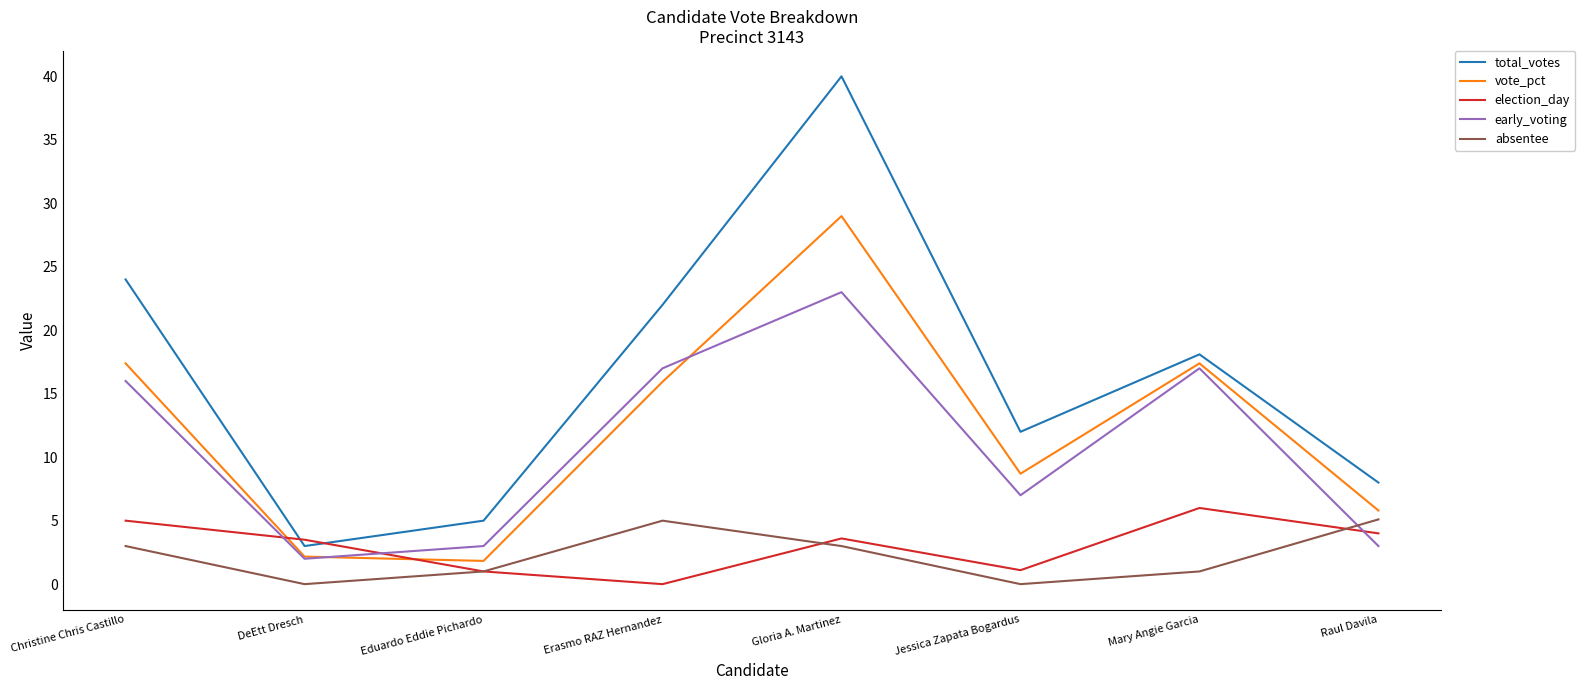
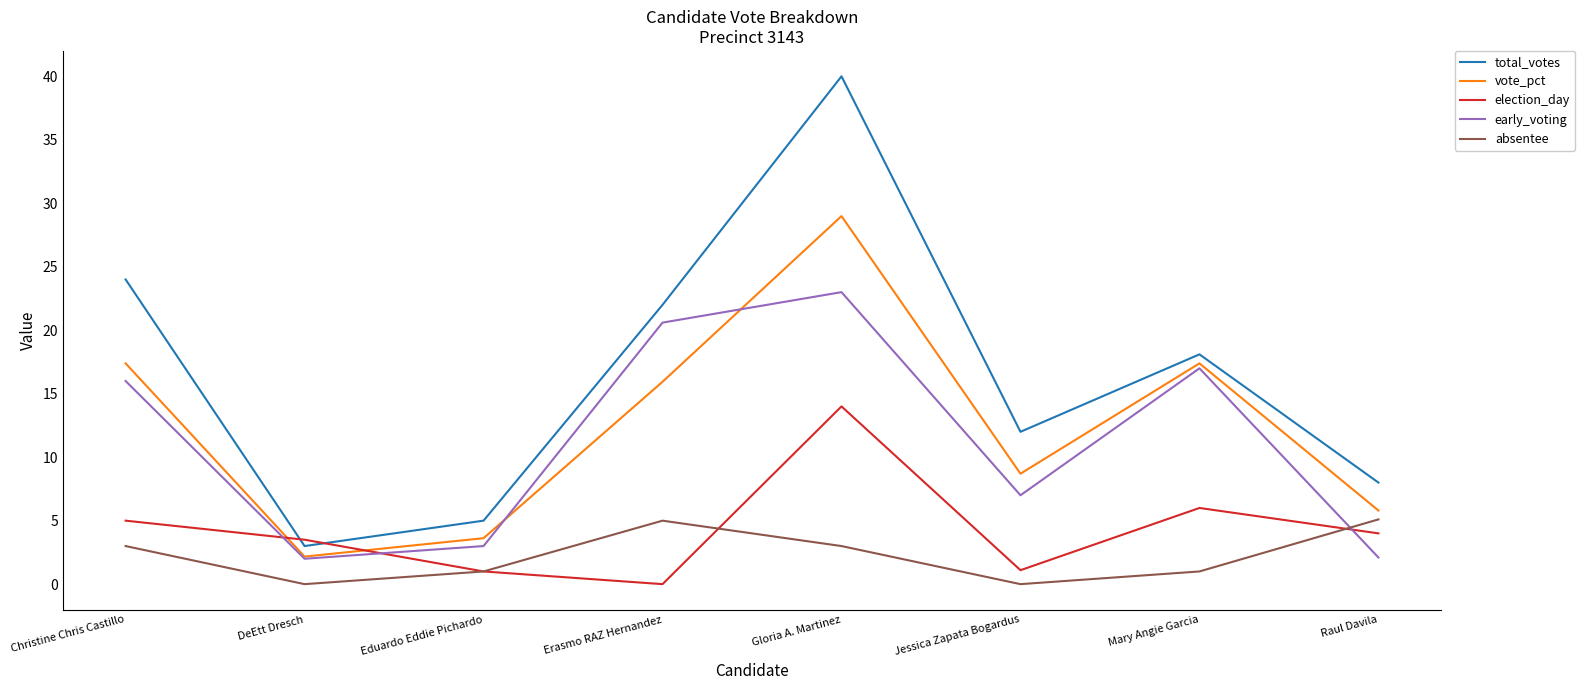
  {
    "total_votes": {
      "Christine Chris Castillo": 24.0,
      "DeEtt Dresch": 3.0,
      "Eduardo Eddie Pichardo": 5.0,
      "Erasmo RAZ Hernandez": 22.0,
      "Gloria A. Martinez": 40.0,
      "Jessica Zapata Bogardus": 12.0,
      "Mary Angie Garcia": 18.1,
      "Raul Davila": 8.0
    },
    "vote_pct": {
      "Christine Chris Castillo": 17.4,
-     "Eduardo Eddie Pichardo": 1.8,
+     "Eduardo Eddie Pichardo": 3.6,
      "Erasmo RAZ Hernandez": 15.9,
      "Gloria A. Martinez": 29.0,
      "Jessica Zapata Bogardus": 8.7,
      "Mary Angie Garcia": 17.4,
      "Raul Davila": 5.8
    },
    "election_day": {
      "Christine Chris Castillo": 5.0,
      "DeEtt Dresch": 3.5,
      "Erasmo RAZ Hernandez": 0.0,
-     "Gloria A. Martinez": 3.6,
+     "Gloria A. Martinez": 14.0,
      "Jessica Zapata Bogardus": 1.1,
      "Mary Angie Garcia": 6.0,
      "Raul Davila": 4.0
    },
    "early_voting": {
      "Christine Chris Castillo": 16.0,
      "Eduardo Eddie Pichardo": 3.0,
-     "Erasmo RAZ Hernandez": 17.0,
+     "Erasmo RAZ Hernandez": 20.6,
      "Gloria A. Martinez": 23.0,
      "Jessica Zapata Bogardus": 7.0,
      "Mary Angie Garcia": 17.0,
-     "Raul Davila": 3.0
+     "Raul Davila": 2.1
    },
    "absentee": {
      "Christine Chris Castillo": 3.0,
      "DeEtt Dresch": 0.0,
      "Erasmo RAZ Hernandez": 5.0,
      "Gloria A. Martinez": 3.0,
      "Jessica Zapata Bogardus": 0.0,
      "Mary Angie Garcia": 1.0,
      "Raul Davila": 5.1
    }
  }
